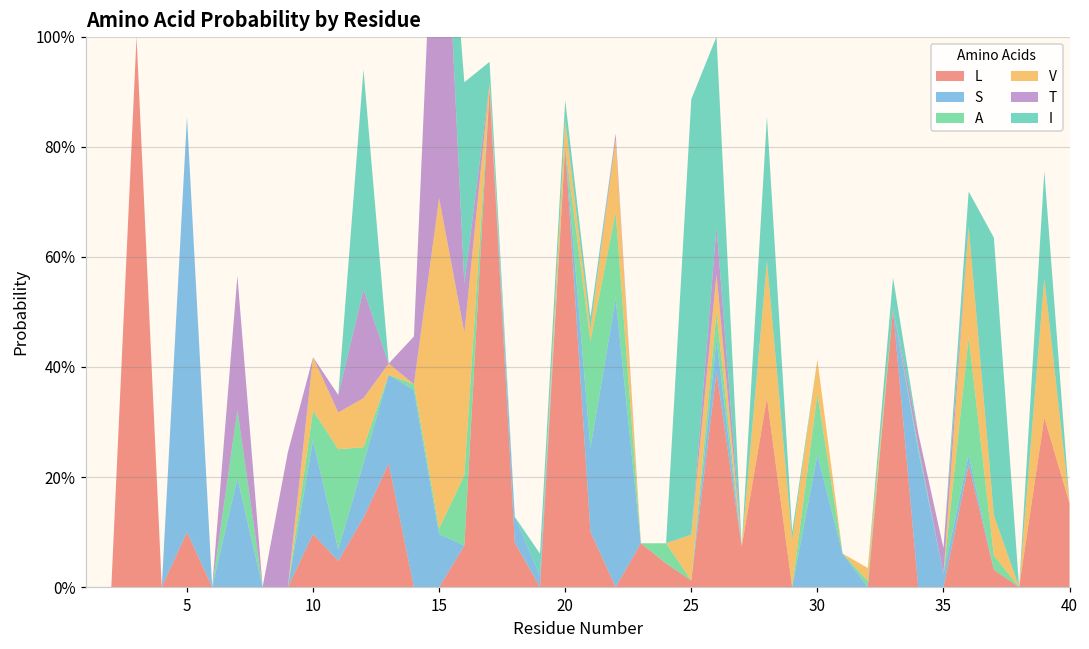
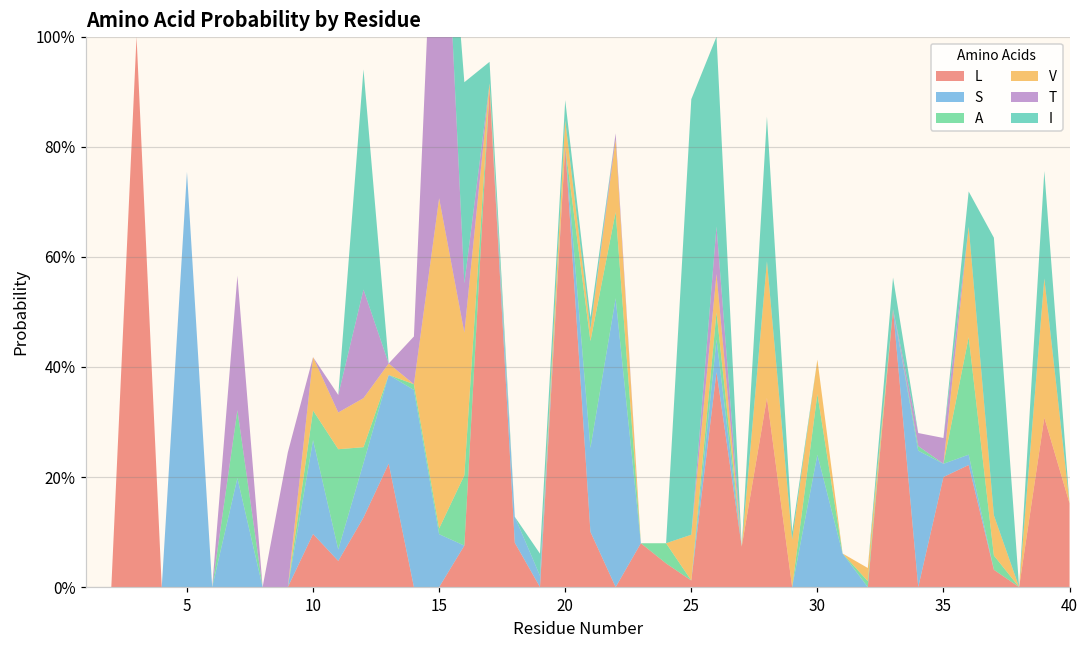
  {
    "L": {
-     "5": "10%",
+     "5": "0%",
      "10": "10%",
      "15": "0%",
      "30": "0%",
-     "35": "0%"
+     "35": "20%"
    },
    "S": {
      "10": "17%",
      "15": "10%",
      "30": "24%"
    },
    "V": {
      "15": "60%"
    }
  }
